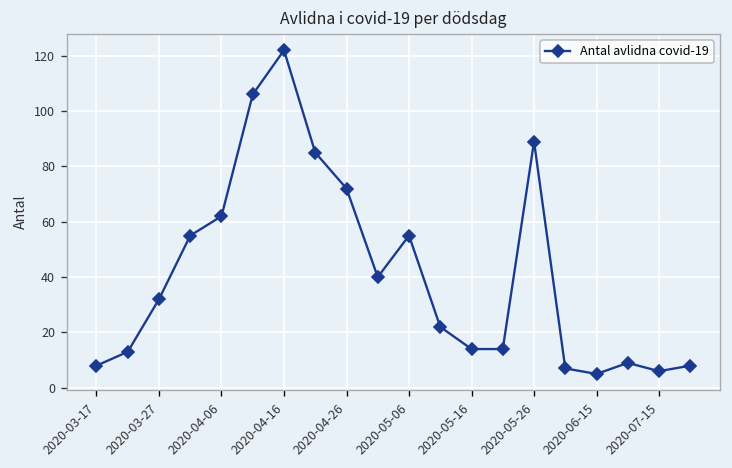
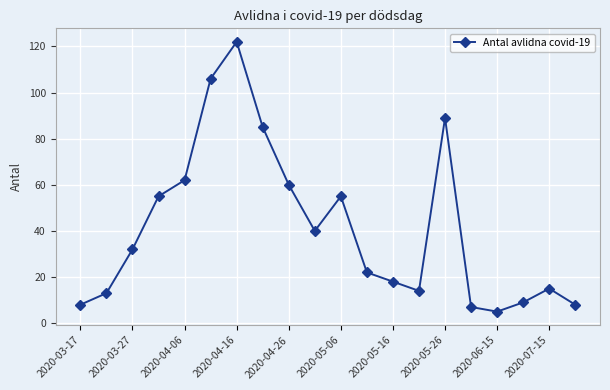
  {
    "2020-03-17": 8,
    "2020-03-27": 32,
    "2020-04-06": 62,
    "2020-04-16": 122,
-   "2020-04-26": 72,
+   "2020-04-26": 60,
    "2020-05-06": 55,
-   "2020-05-16": 14,
+   "2020-05-16": 18,
    "2020-05-26": 89,
    "2020-06-15": 5,
-   "2020-07-15": 6
+   "2020-07-15": 15
  }
